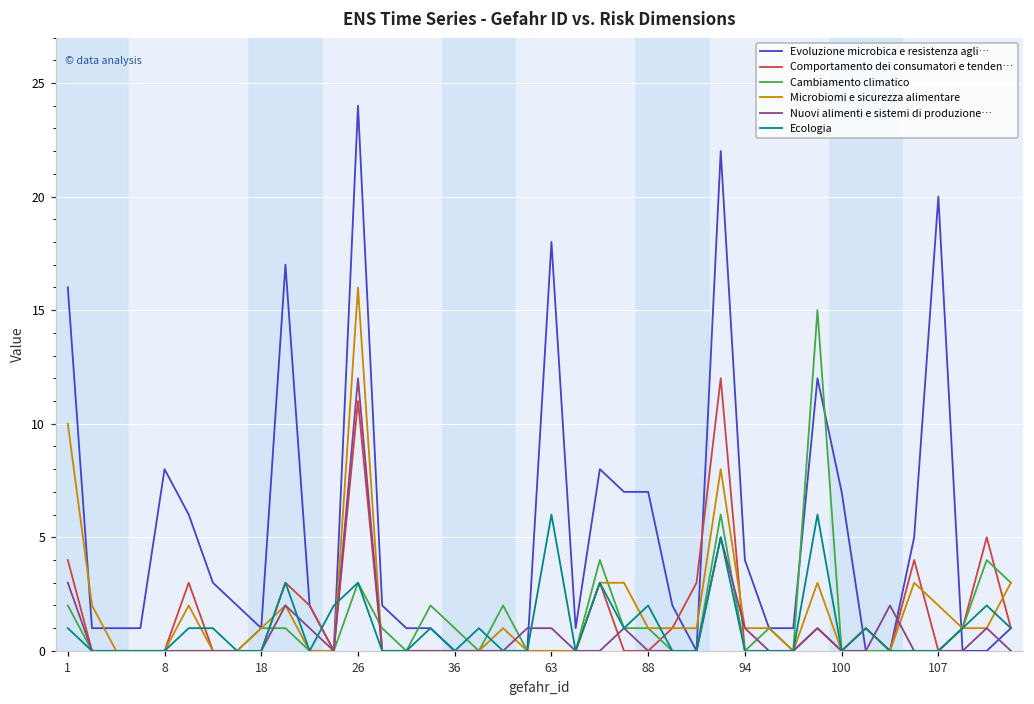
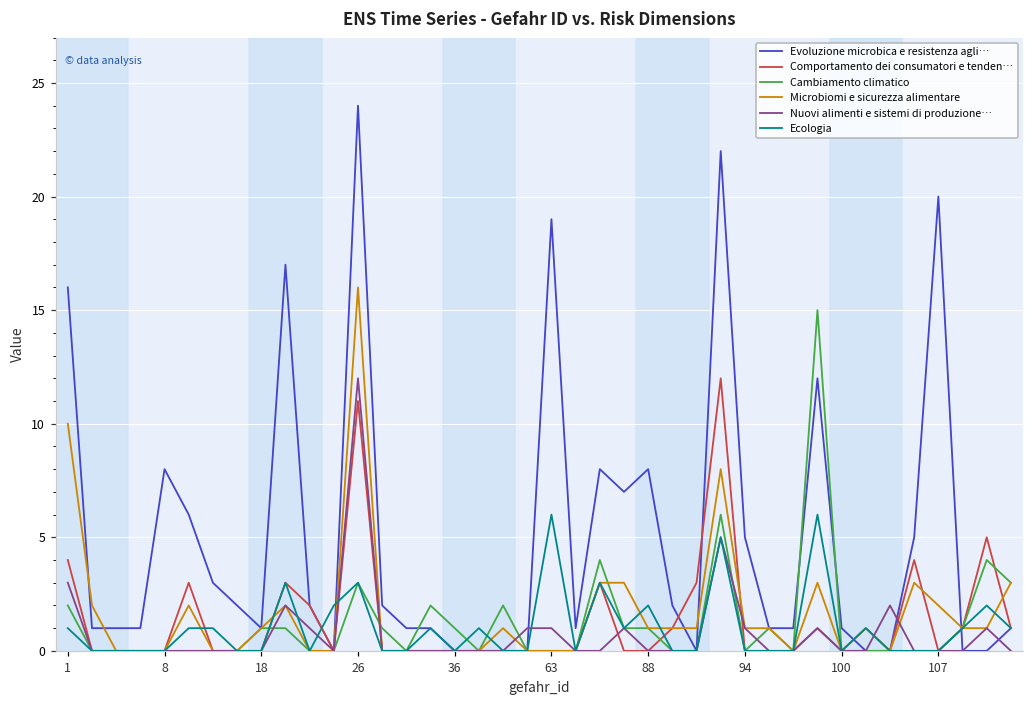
  {
    "Evoluzione microbica e resistenza agli…": {
      "8": 8,
-     "63": 18,
-     "88": 7,
-     "94": 4,
-     "100": 7,
+     "63": 19,
+     "88": 8,
+     "94": 5,
+     "100": 1,
      "107": 20
    },
    "Cambiamento climatico": {
      "36": 1
    },
    "Microbiomi e sicurezza alimentare": {
      "107": 2
    },
    "Nuovi alimenti e sistemi di produzione…": {
      "63": 1
    },
    "Ecologia": {
      "63": 6,
      "88": 2
    }
  }
